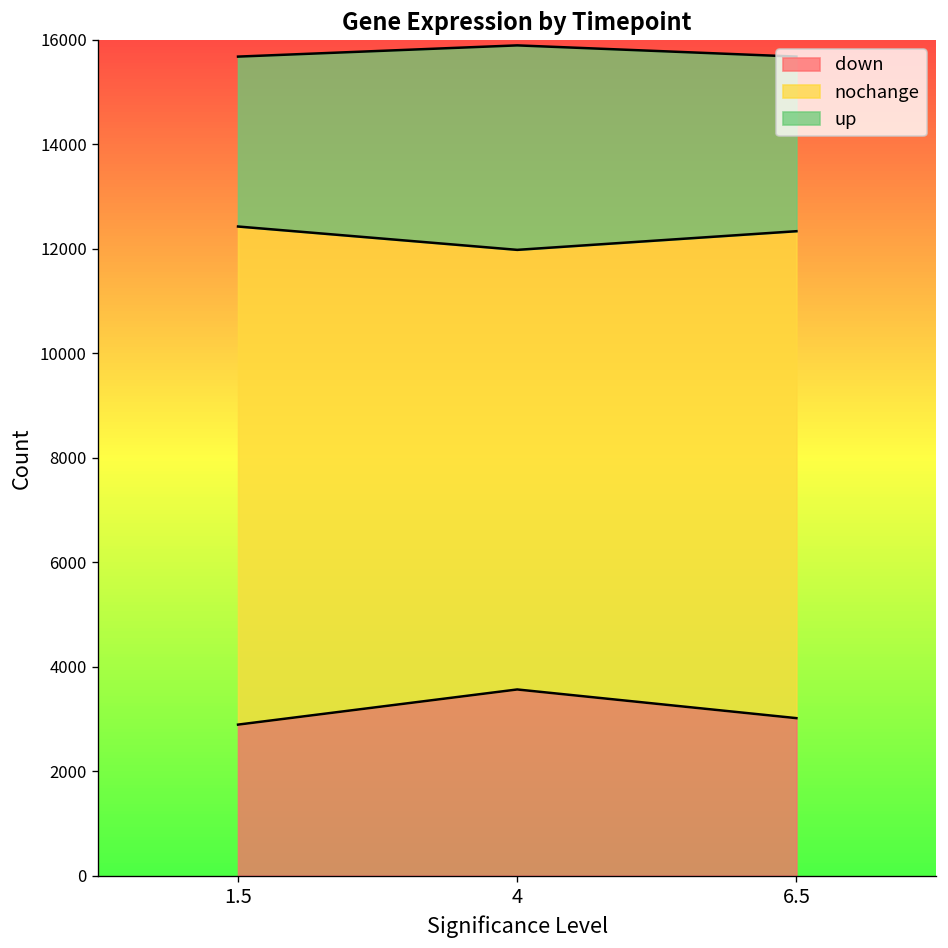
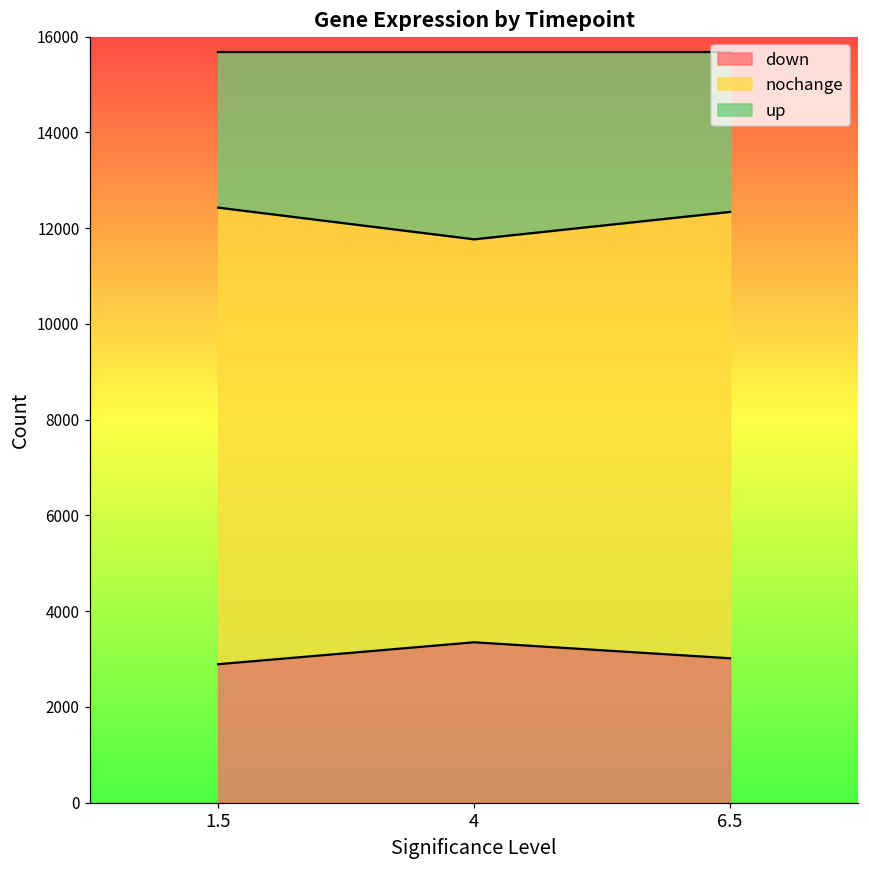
  {
    "down": {
      "1.5": 2900,
-     "4": 3600,
+     "4": 3400,
      "6.5": 3000
    },
    "nochange": {
      "1.5": 9500,
      "4": 8400,
      "6.5": 9300
    },
    "up": {
      "1.5": 3300,
      "4": 3900
    }
  }
